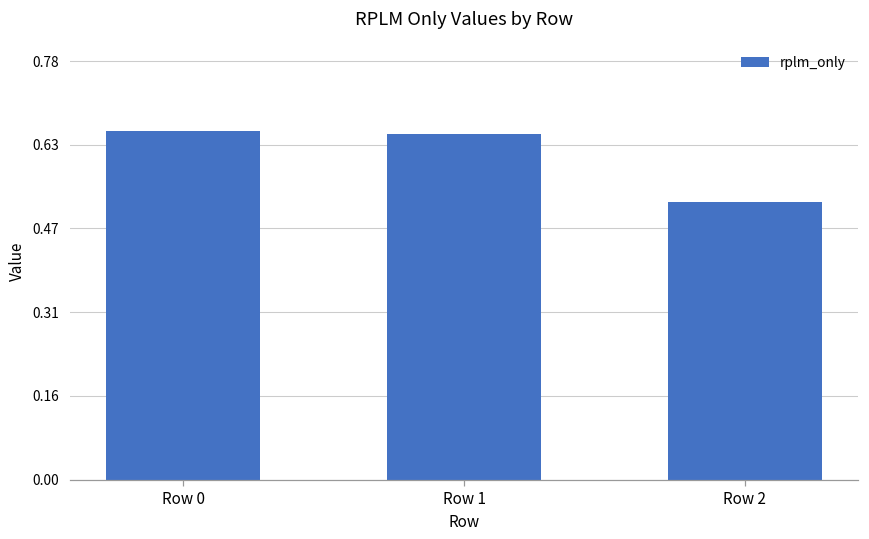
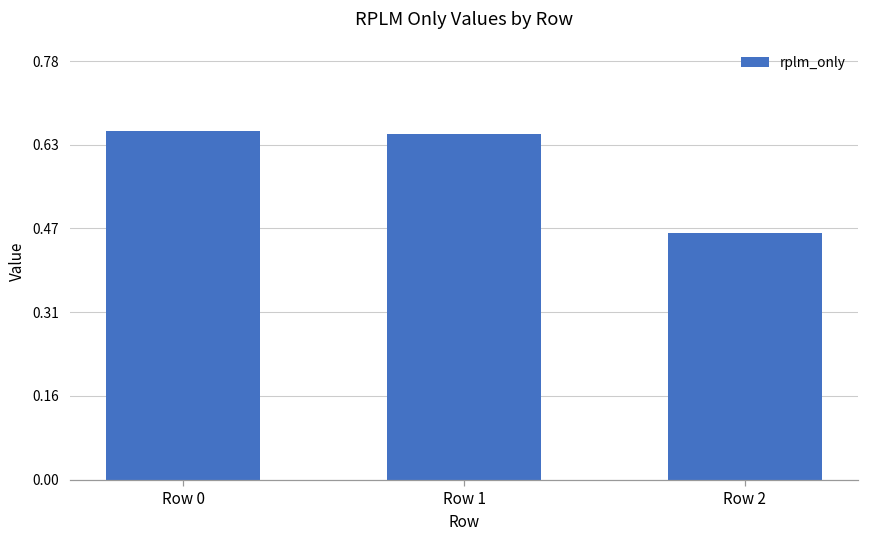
  {
    "Row 0": 0.65,
    "Row 1": 0.65,
-   "Row 2": 0.52
+   "Row 2": 0.46
  }
